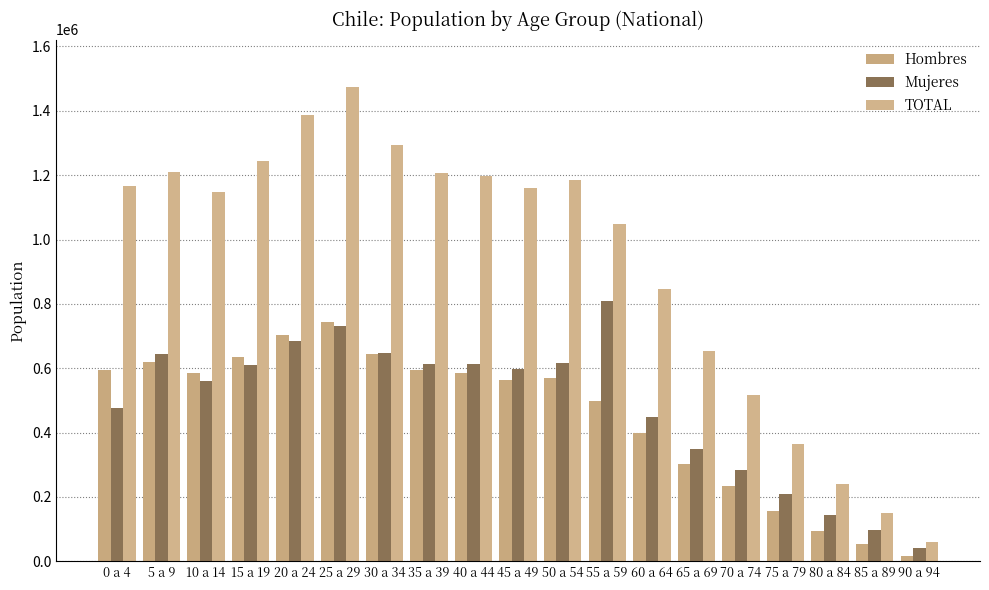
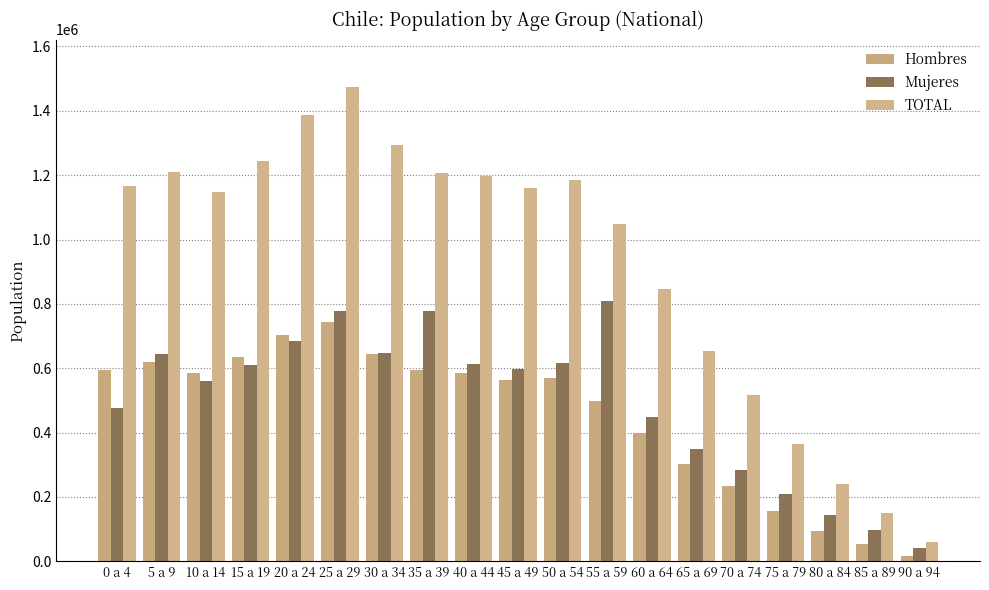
  {
    "Mujeres": {
      "0 a 4": 480000,
      "5 a 9": 640000,
      "10 a 14": 560000,
      "15 a 19": 610000,
      "20 a 24": 690000,
-     "25 a 29": 730000,
+     "25 a 29": 780000,
      "30 a 34": 650000,
-     "35 a 39": 610000,
+     "35 a 39": 780000,
      "40 a 44": 610000,
      "45 a 49": 600000,
      "50 a 54": 620000,
      "55 a 59": 810000,
      "60 a 64": 450000,
      "65 a 69": 350000,
      "70 a 74": 280000,
      "75 a 79": 210000,
      "80 a 84": 140000,
      "85 a 89": 100000,
      "90 a 94": 40000
    }
  }
